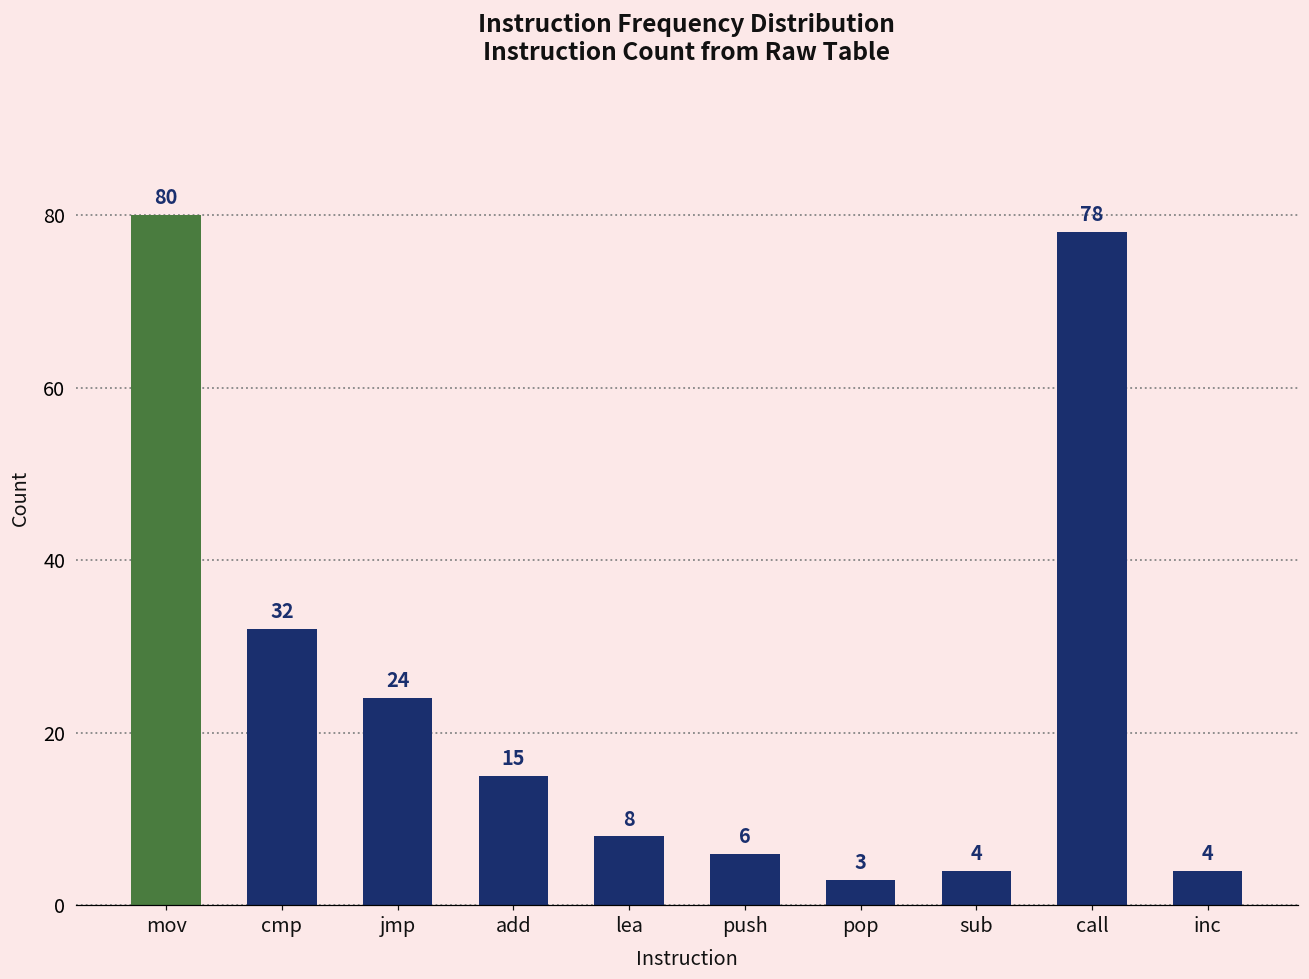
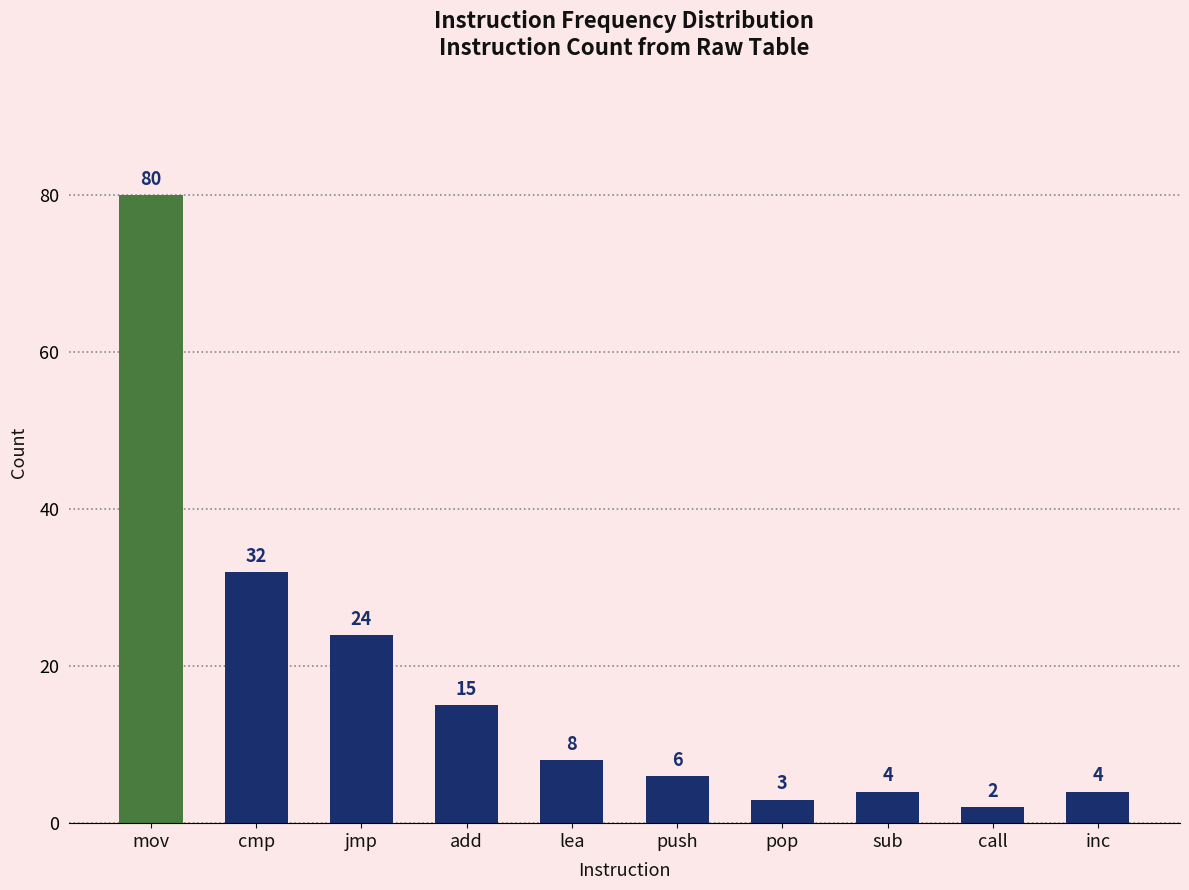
  {
    "mov": 80,
    "cmp": 32,
    "jmp": 24,
    "add": 15,
    "lea": 8,
    "push": 6,
    "pop": 3,
    "sub": 4,
-   "call": 78,
+   "call": 2,
    "inc": 4
  }
